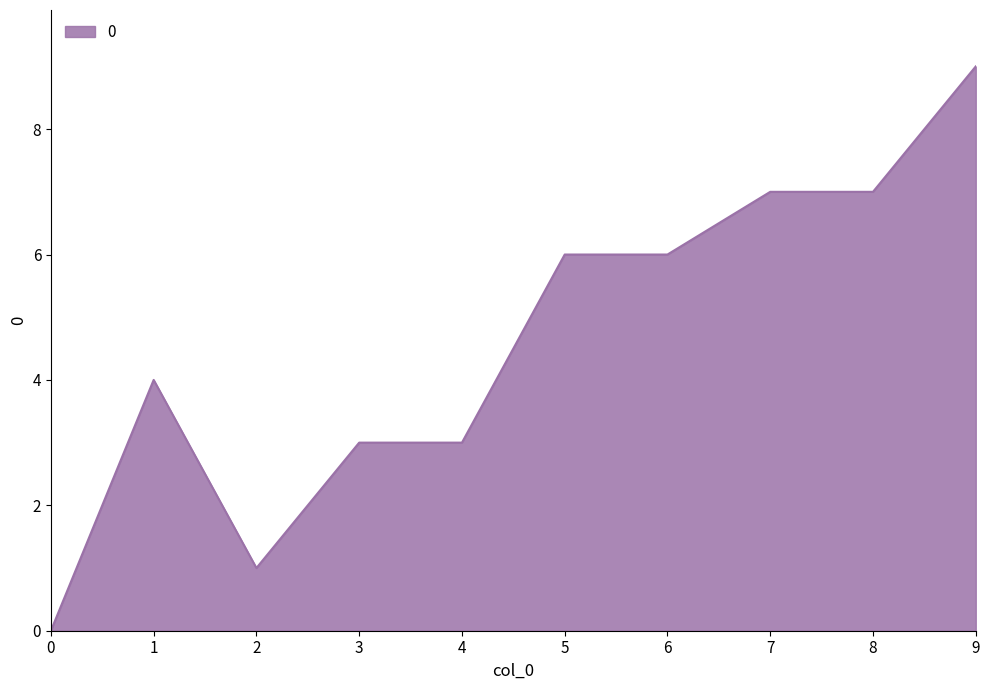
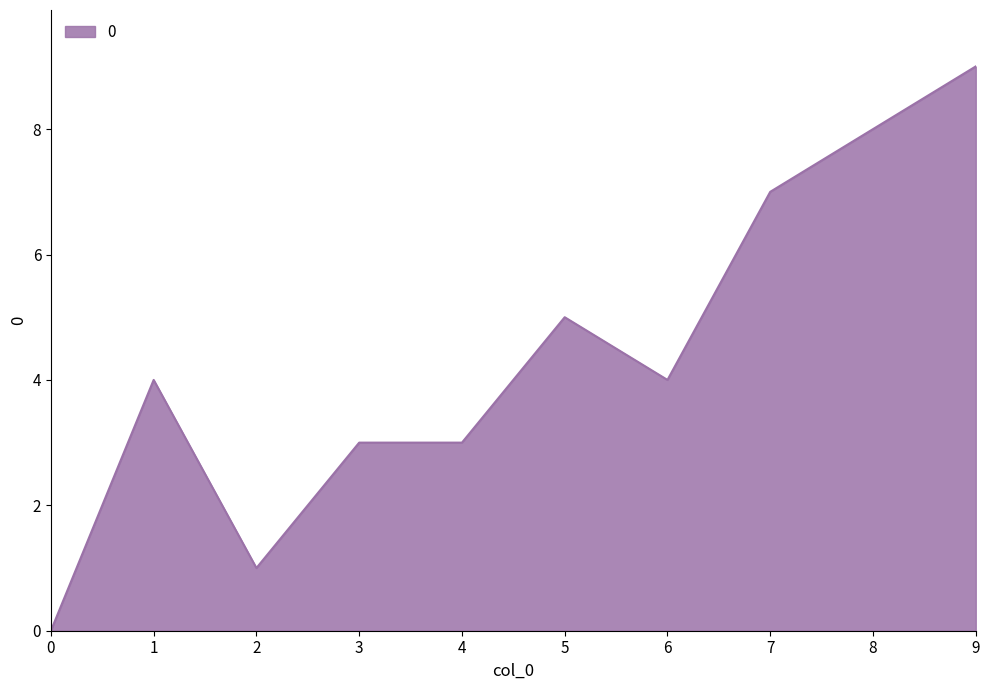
  {
    "0": 0,
    "1": 4,
    "2": 1,
    "3": 3,
    "4": 3,
-   "5": 6,
-   "6": 6,
+   "5": 5,
+   "6": 4,
    "7": 7,
-   "8": 7,
+   "8": 8,
    "9": 9
  }
